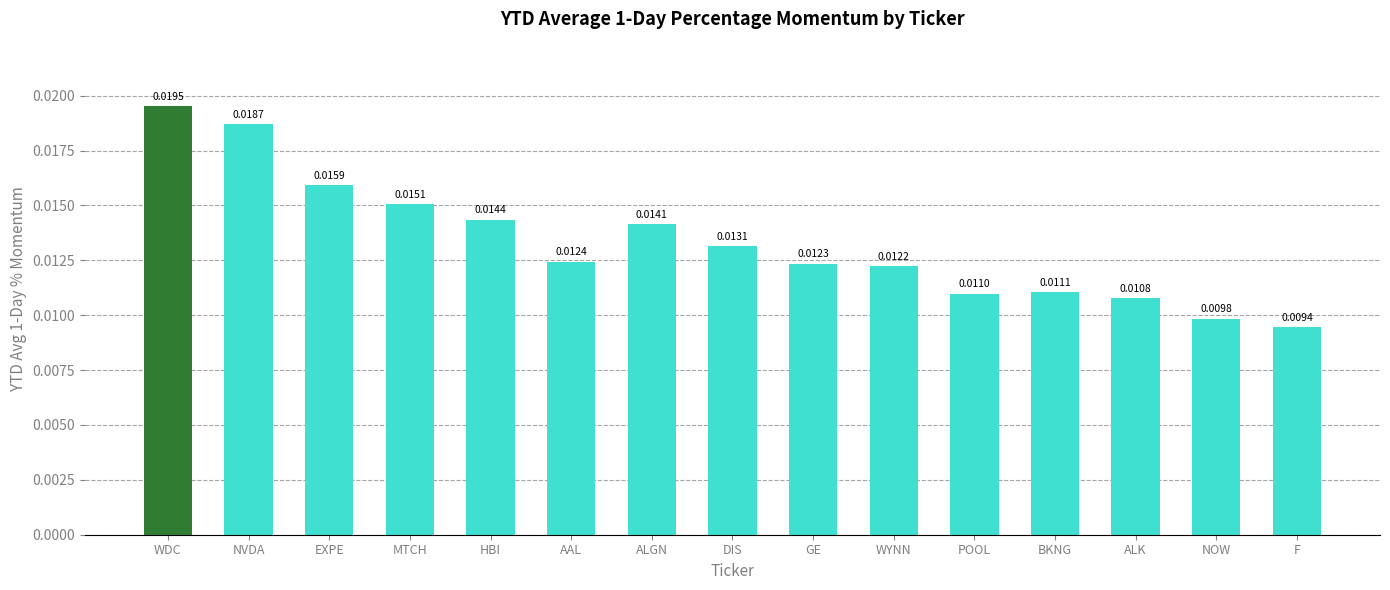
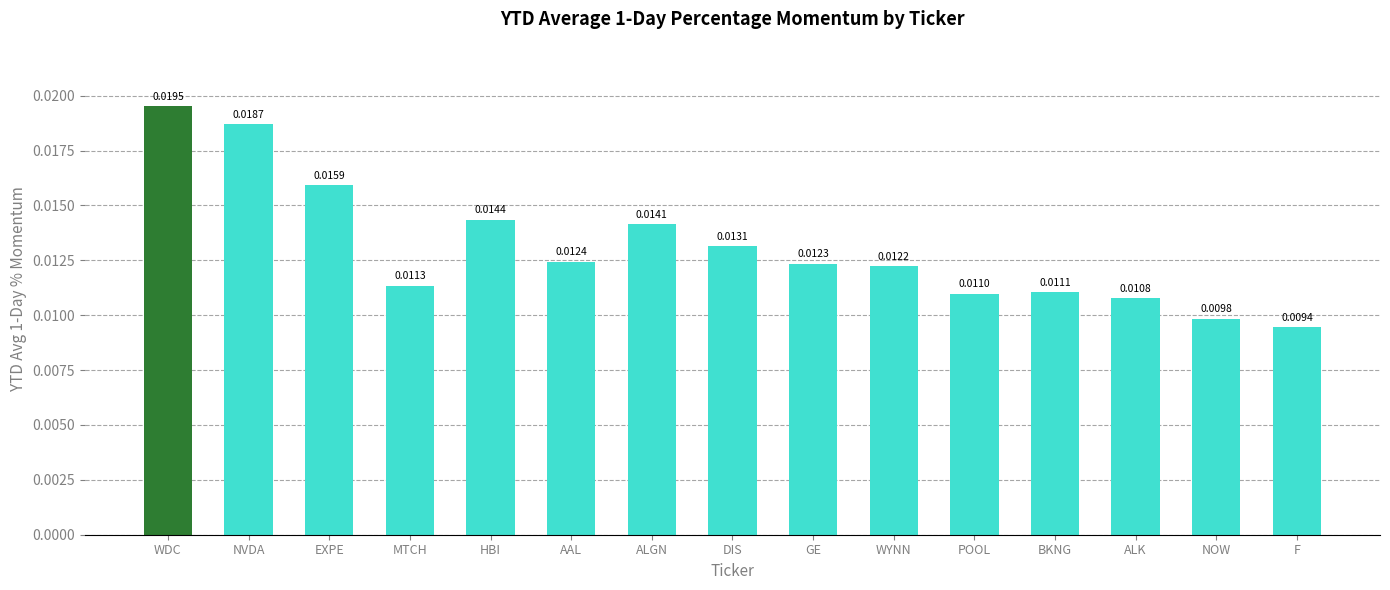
  {
    "WDC": 0.0195,
    "NVDA": 0.0187,
    "EXPE": 0.0159,
-   "MTCH": 0.0151,
+   "MTCH": 0.0113,
    "HBI": 0.0144,
    "AAL": 0.0124,
    "ALGN": 0.0141,
    "DIS": 0.0131,
    "GE": 0.0123,
    "WYNN": 0.0122,
    "POOL": 0.0110,
    "BKNG": 0.0111,
    "ALK": 0.0108,
    "NOW": 0.0098,
    "F": 0.0094
  }
